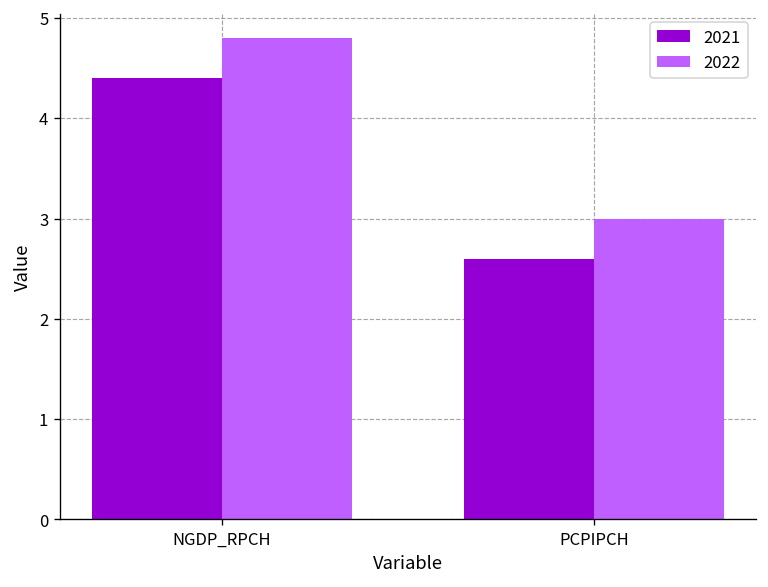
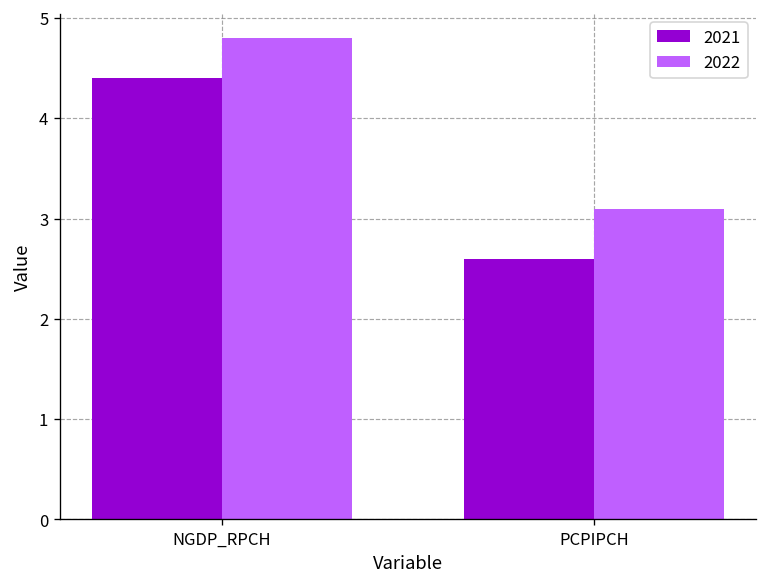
  {
    "2021": {
      "NGDP_RPCH": 4.4,
      "PCPIPCH": 2.6
    },
    "2022": {
      "NGDP_RPCH": 4.8,
-     "PCPIPCH": 3.0
+     "PCPIPCH": 3.1
    }
  }
